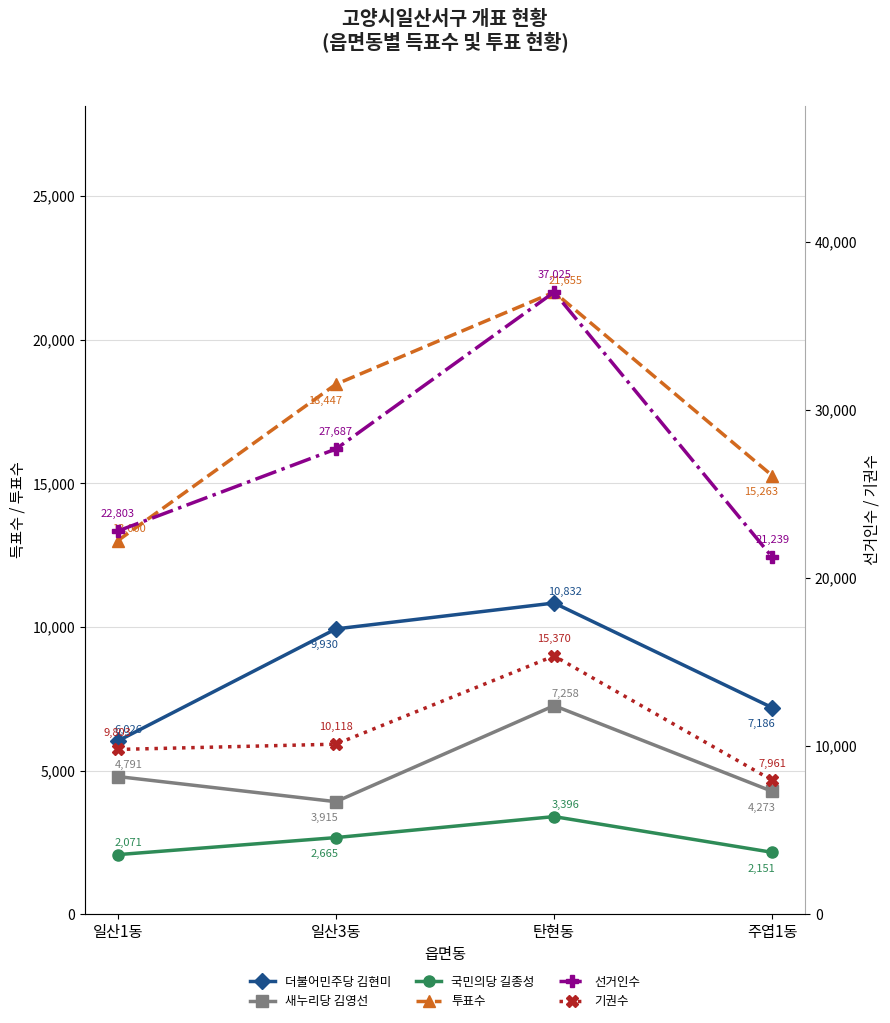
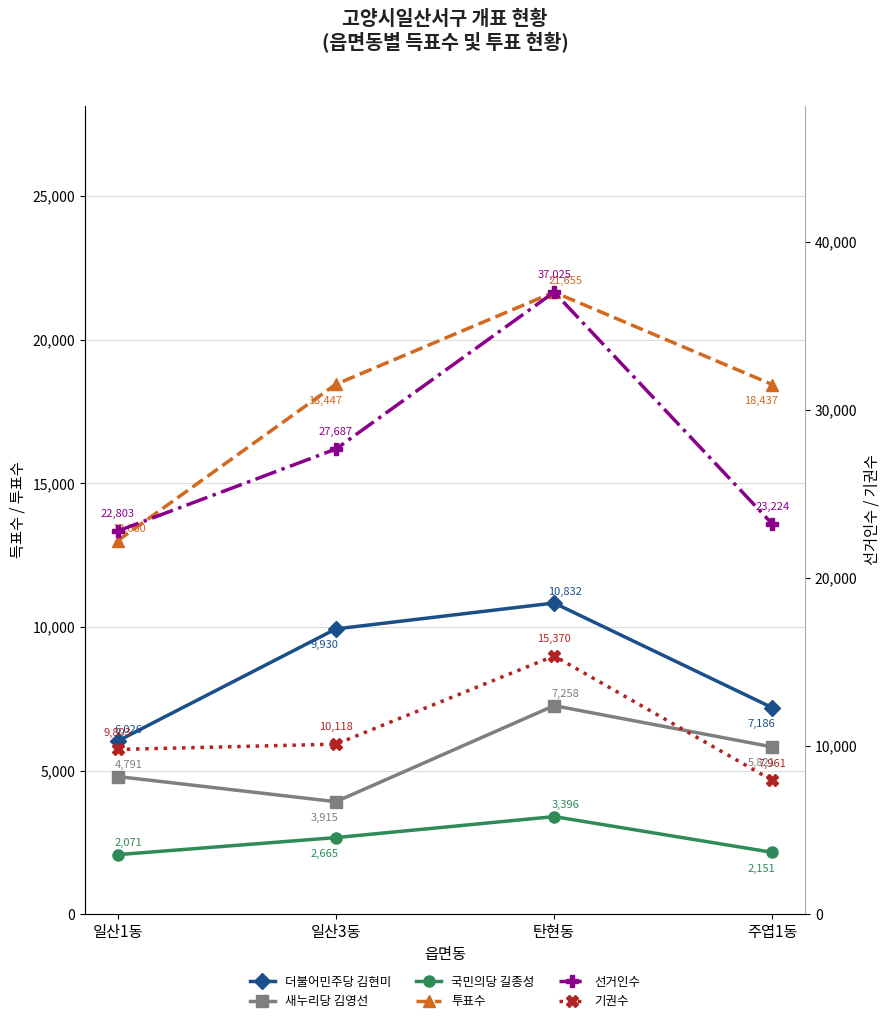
  {
    "더불어민주당 김현미": {
      "일산3동": "9,930",
      "탄현동": "10,832",
      "주엽1동": "7,186"
    },
    "새누리당 김영선": {
      "일산1동": "4,791",
      "일산3동": "3,915",
      "탄현동": "7,258",
-     "주엽1동": "4,273"
+     "주엽1동": "5,821"
    },
    "국민의당 길종성": {
      "일산1동": "2,071",
      "일산3동": "2,665",
      "탄현동": "3,396",
      "주엽1동": "2,151"
    },
    "투표수": {
      "일산3동": "18,447",
-     "주엽1동": "15,263"
+     "주엽1동": "18,437"
    },
    "선거인수": {
      "일산1동": "22,803",
      "일산3동": "27,687",
-     "주엽1동": "21,239"
+     "주엽1동": "23,224"
    },
    "기권수": {
      "일산3동": "10,118",
      "탄현동": "15,370"
    }
  }
